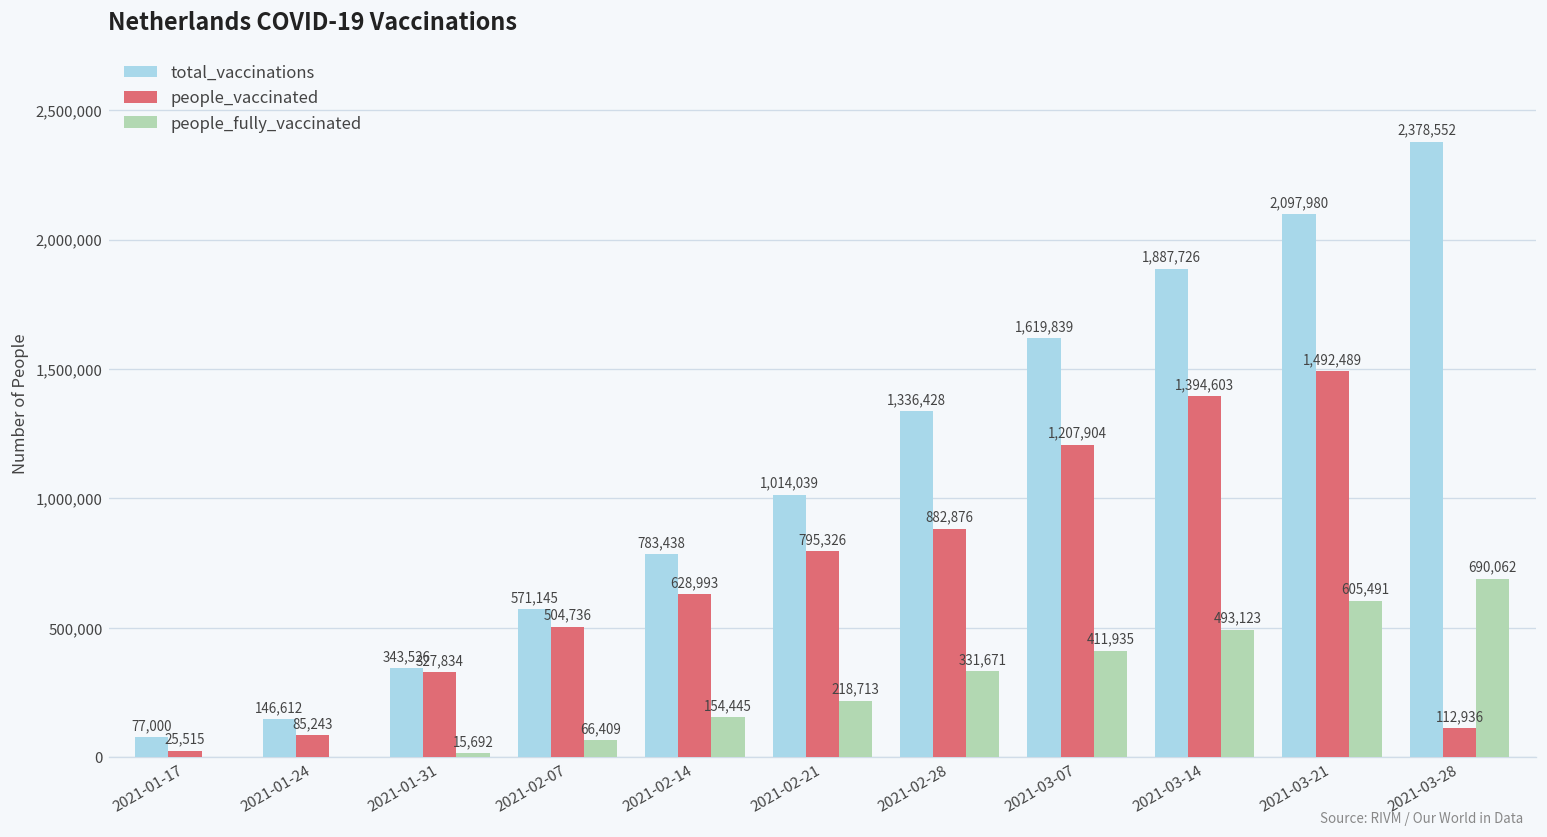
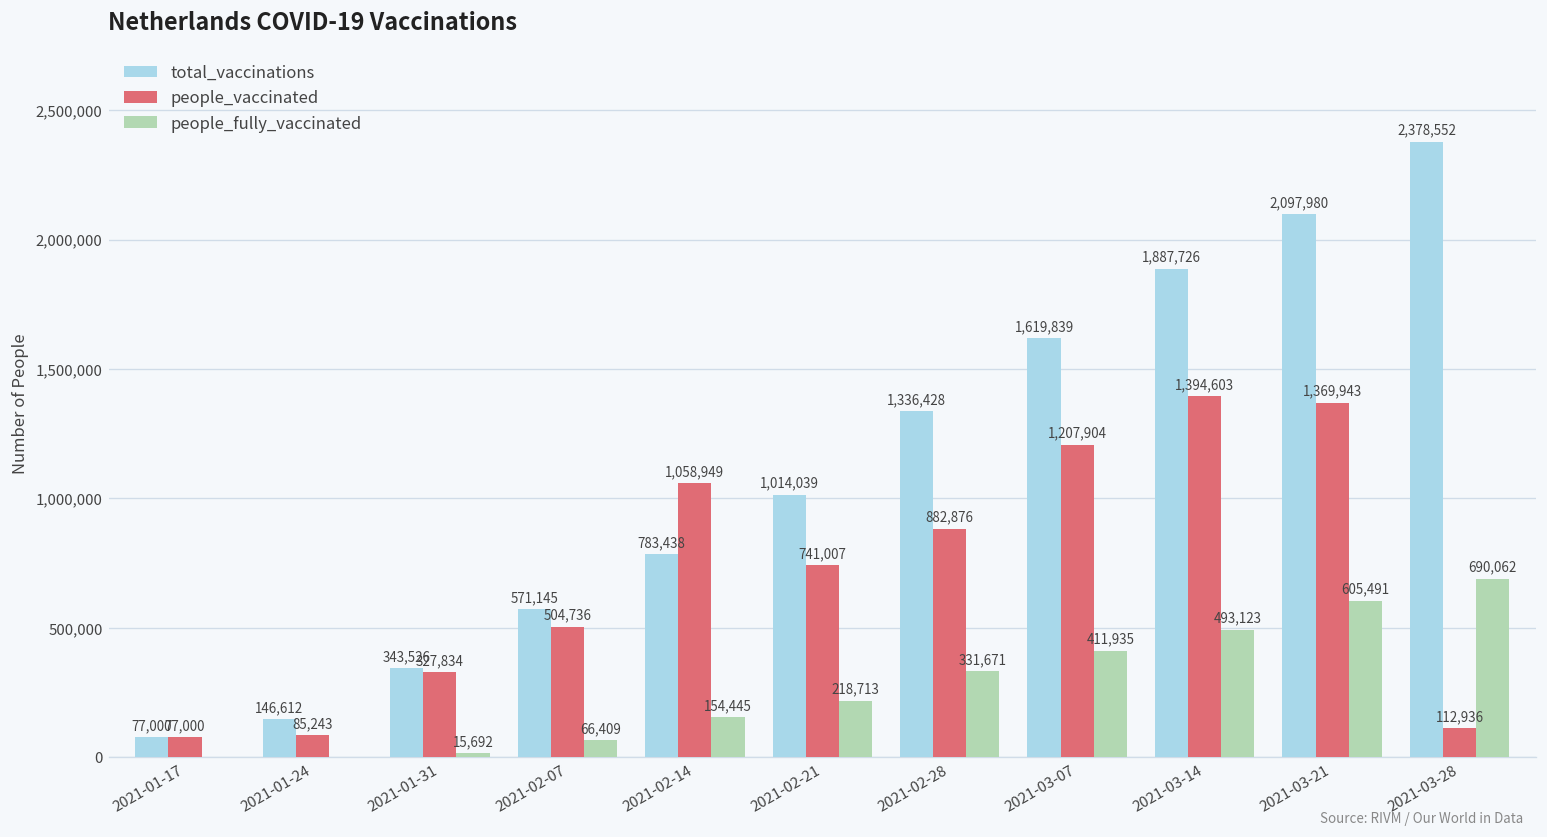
  {
    "people_vaccinated": {
-     "2021-01-17": "25,515",
+     "2021-01-17": "77,000",
      "2021-01-24": "85,243",
      "2021-02-07": "504,736",
-     "2021-02-14": "628,993",
-     "2021-02-21": "795,326",
+     "2021-02-14": "1,058,949",
+     "2021-02-21": "741,007",
      "2021-02-28": "882,876",
      "2021-03-07": "1,207,904",
      "2021-03-14": "1,394,603",
-     "2021-03-21": "1,492,489",
+     "2021-03-21": "1,369,943",
      "2021-03-28": "112,936"
    }
  }
